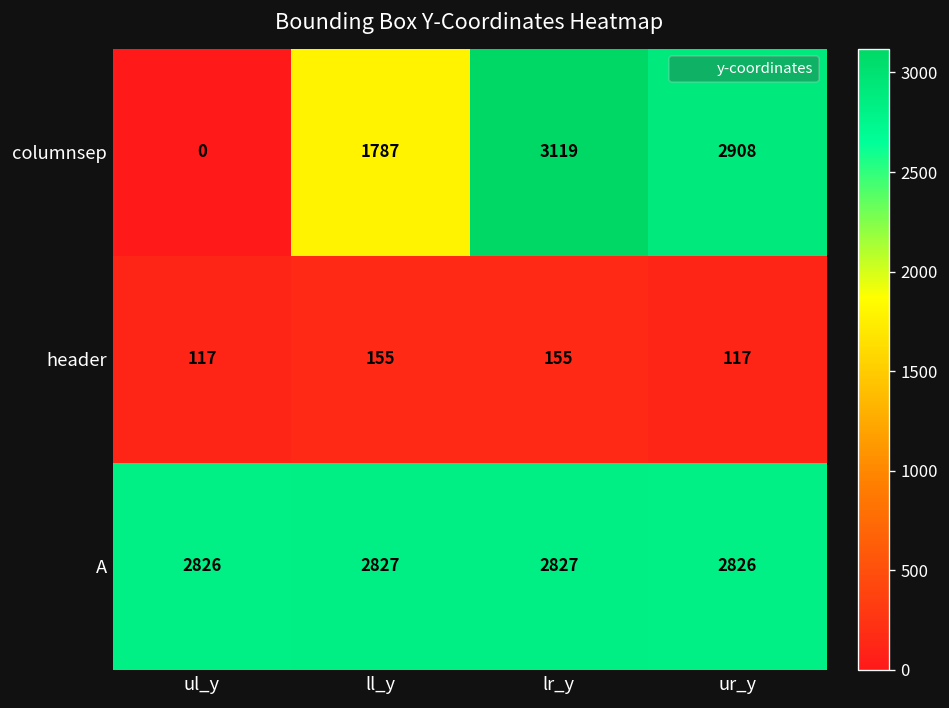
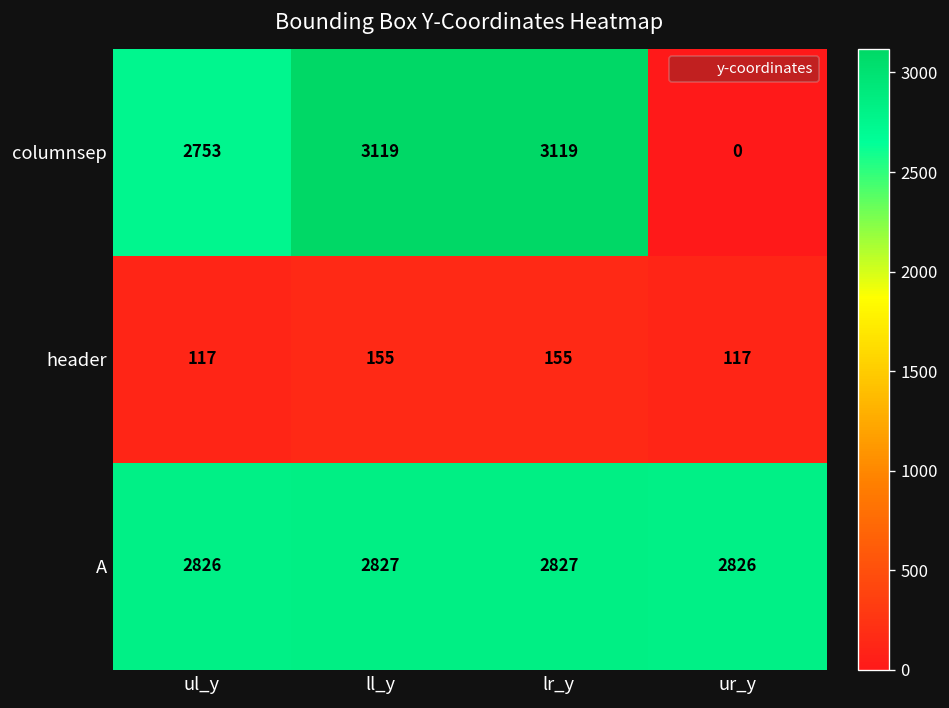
  {
    "columnsep": {
-     "ul_y": 0,
-     "ll_y": 1787,
+     "ul_y": 2753,
+     "ll_y": 3119,
      "lr_y": 3119,
-     "ur_y": 2908
+     "ur_y": 0
    },
    "header": {
      "ul_y": 117,
      "ll_y": 155,
      "lr_y": 155,
      "ur_y": 117
    },
    "A": {
      "ul_y": 2826,
      "ll_y": 2827,
      "lr_y": 2827,
      "ur_y": 2826
    }
  }
